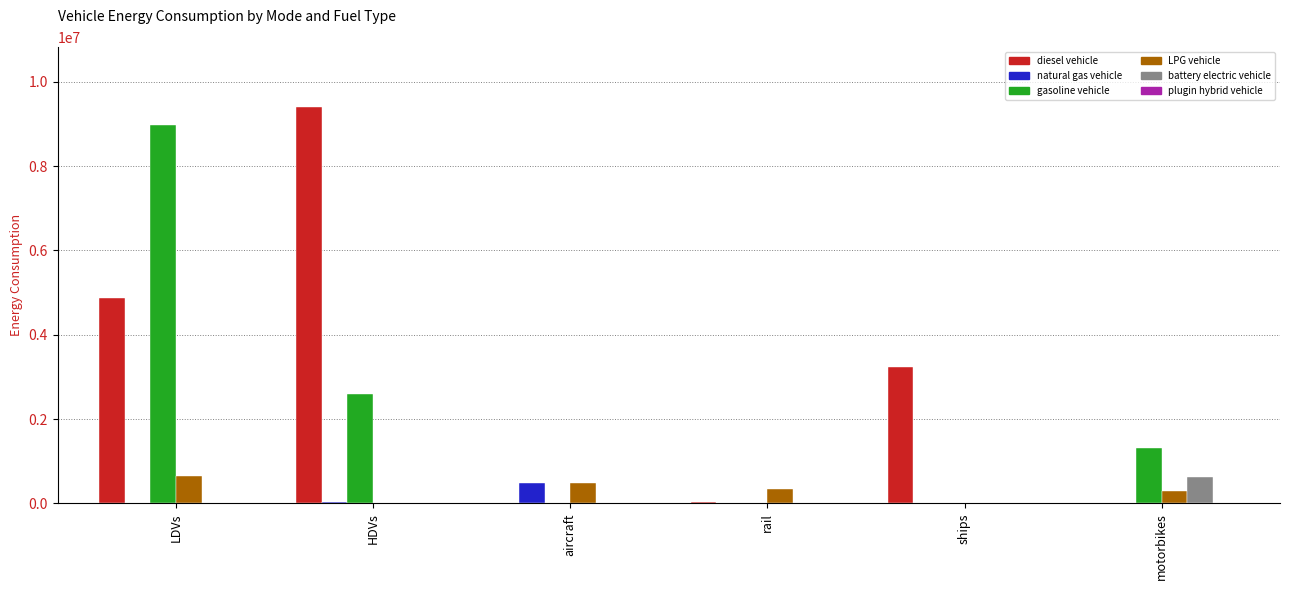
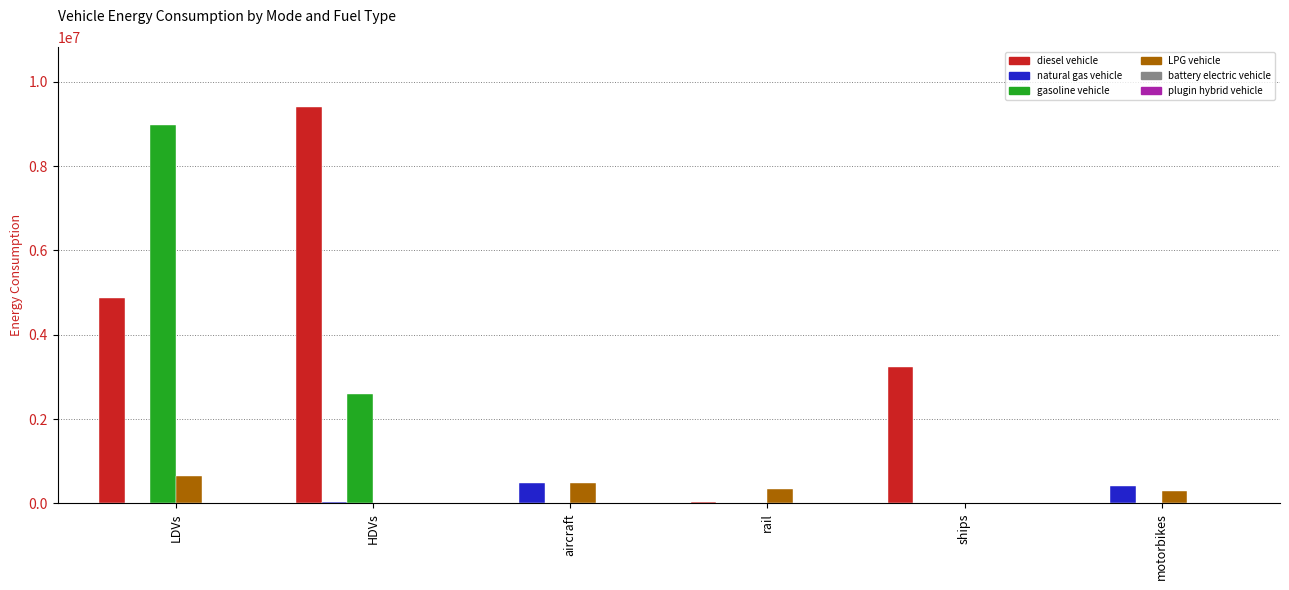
  {
    "diesel vehicle": {
      "LDVs": 4900000,
      "HDVs": 9400000,
      "ships": 3200000,
      "motorbikes": 0
    },
    "natural gas vehicle": {
      "aircraft": 500000,
      "rail": 0,
      "ships": 0,
-     "motorbikes": 0
+     "motorbikes": 400000
    },
    "gasoline vehicle": {
      "LDVs": 9000000,
      "HDVs": 2600000,
      "aircraft": 0,
      "rail": 0,
      "ships": 0,
-     "motorbikes": 1300000
+     "motorbikes": 0
    },
    "LPG vehicle": {
      "LDVs": 700000,
      "aircraft": 500000,
      "rail": 300000,
      "ships": 0,
      "motorbikes": 300000
    },
    "battery electric vehicle": {
      "LDVs": 0,
      "aircraft": 0,
      "rail": 0,
      "ships": 0,
-     "motorbikes": 600000
+     "motorbikes": 0
    },
    "plugin hybrid vehicle": {
      "LDVs": 0,
      "aircraft": 0,
      "rail": 0,
      "ships": 0,
      "motorbikes": 0
    }
  }
